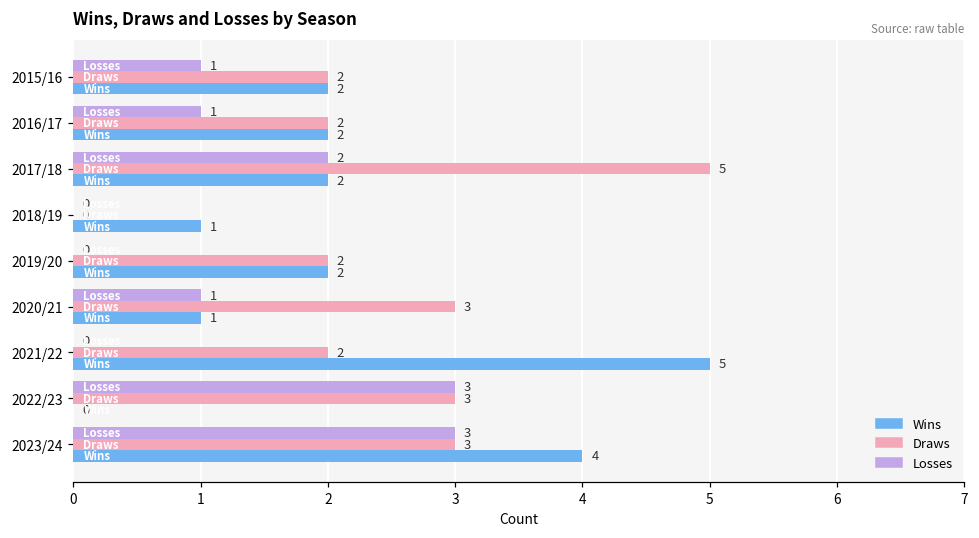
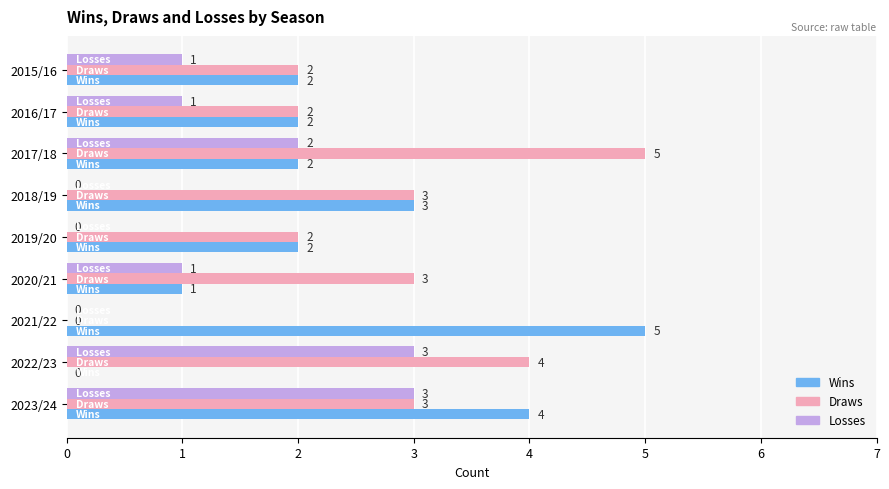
  {
    "Wins": {
      "2017/18": 2,
-     "2018/19": 1,
+     "2018/19": 3,
      "2020/21": 1,
      "2021/22": 5,
      "2022/23": 0,
      "2023/24": 4
    },
    "Draws": {
      "2017/18": 5,
-     "2018/19": 0,
+     "2018/19": 3,
      "2020/21": 3,
-     "2021/22": 2,
-     "2022/23": 3
+     "2021/22": 0,
+     "2022/23": 4
    },
    "Losses": {
      "2015/16": 1,
      "2016/17": 1,
      "2017/18": 2,
      "2018/19": 0,
      "2019/20": 0,
      "2020/21": 1,
      "2022/23": 3
    }
  }
